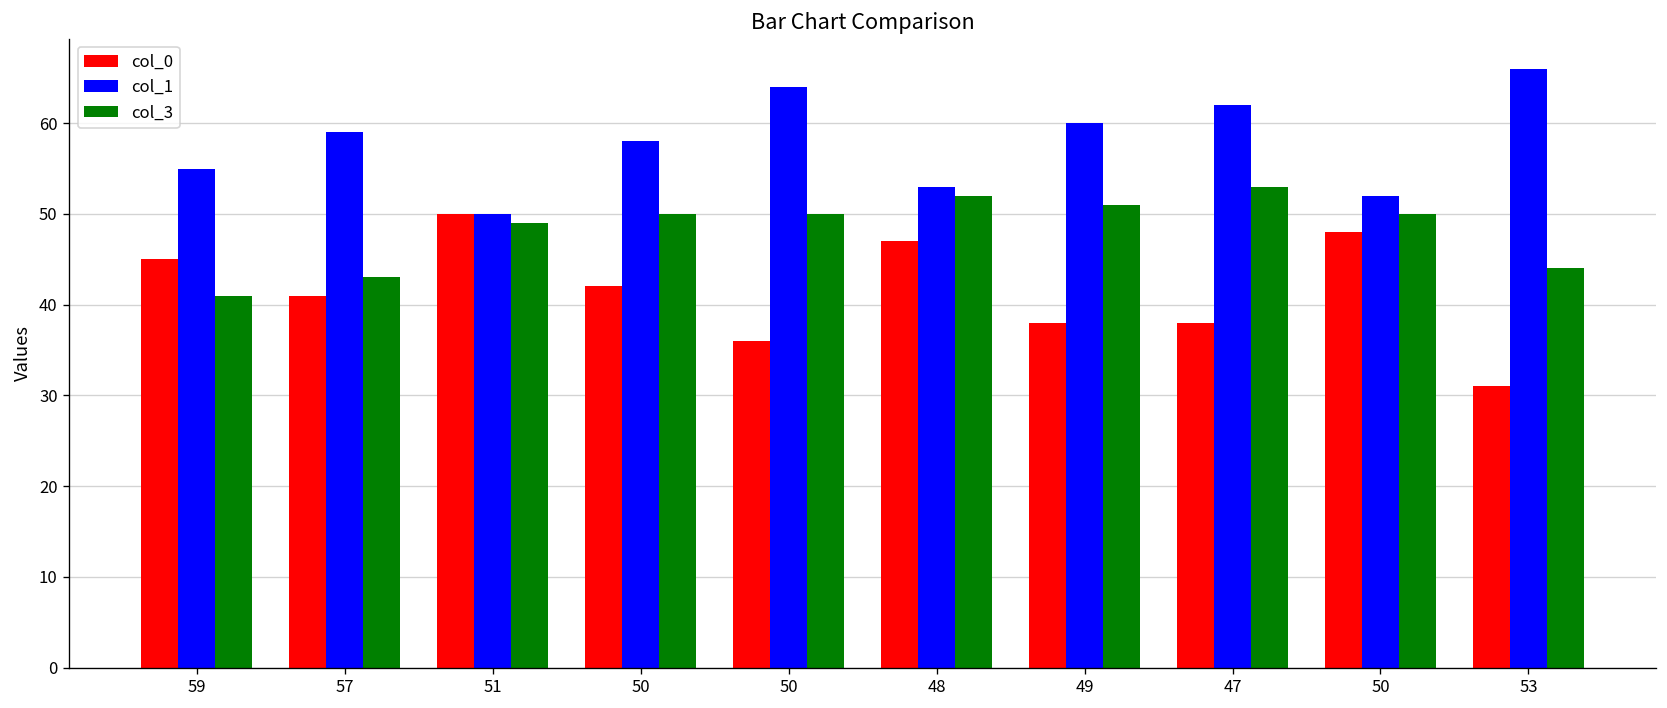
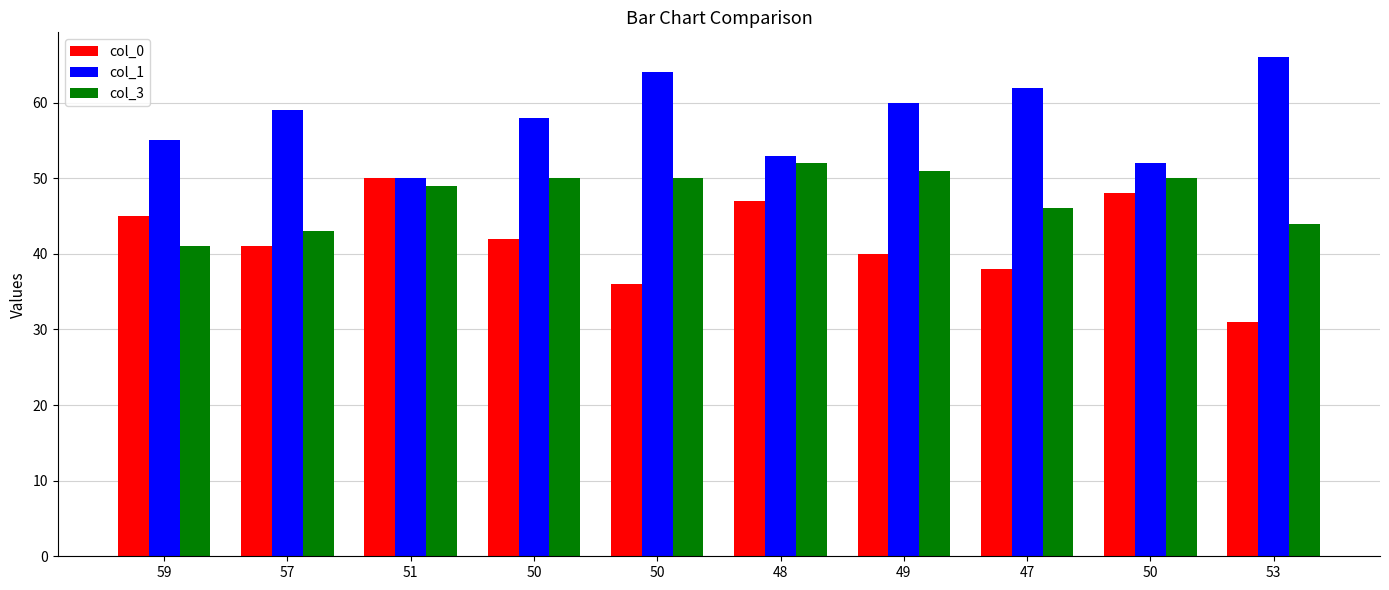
  {
    "col_0": {
      "59": 45,
      "57": 41,
      "51": 50,
      "48": 47,
-     "49": 38,
+     "49": 40,
      "47": 38,
      "53": 31
    },
    "col_1": {
      "59": 55,
      "57": 59,
      "51": 50,
      "48": 53,
      "49": 60,
      "47": 62,
      "53": 66
    },
    "col_3": {
      "59": 41,
      "57": 43,
      "51": 49,
      "48": 52,
      "49": 51,
-     "47": 53,
+     "47": 46,
      "53": 44
    }
  }
